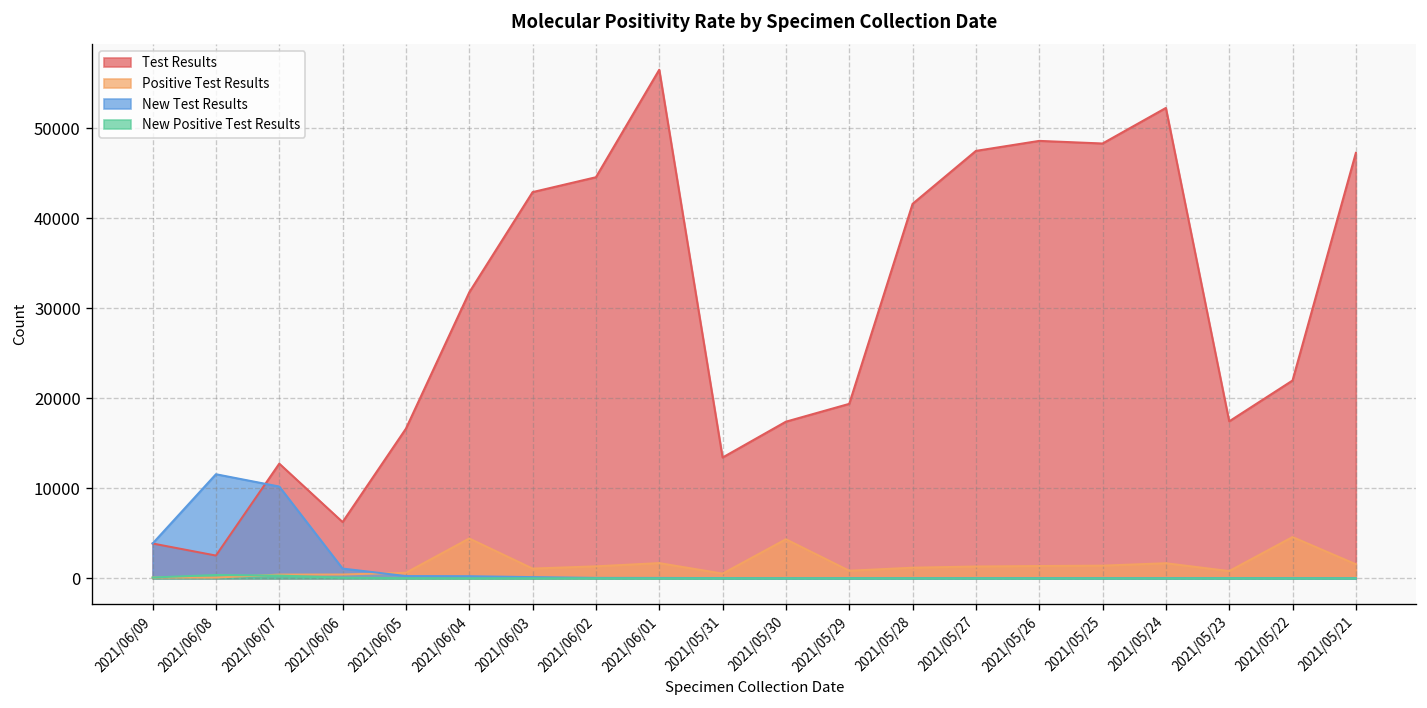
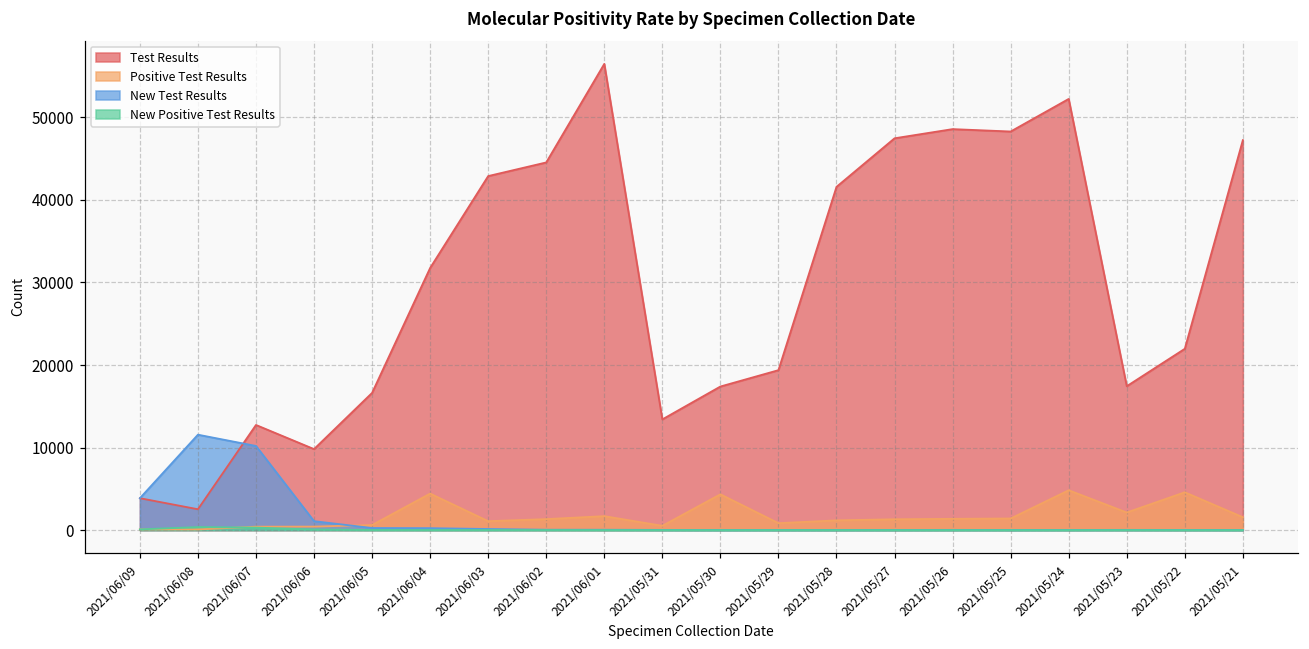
  {
    "Test Results": {
      "2021/06/08": 3000,
      "2021/06/07": 13000,
-     "2021/06/06": 6000,
+     "2021/06/06": 10000,
      "2021/06/05": 17000,
      "2021/06/04": 32000,
      "2021/06/03": 43000,
      "2021/06/02": 45000,
      "2021/06/01": 56000,
      "2021/05/31": 13000,
      "2021/05/30": 17000,
      "2021/05/29": 19000,
      "2021/05/28": 42000,
      "2021/05/27": 47000,
      "2021/05/26": 49000,
      "2021/05/25": 48000,
      "2021/05/24": 52000,
      "2021/05/23": 17000,
      "2021/05/22": 22000,
      "2021/05/21": 47000
    },
    "Positive Test Results": {
      "2021/06/06": 0,
      "2021/06/05": 1000,
      "2021/06/04": 4000,
      "2021/06/03": 1000,
      "2021/06/02": 1000,
      "2021/06/01": 2000,
      "2021/05/31": 1000,
      "2021/05/30": 4000,
      "2021/05/29": 1000,
      "2021/05/28": 1000,
      "2021/05/27": 1000,
      "2021/05/26": 1000,
      "2021/05/25": 1000,
-     "2021/05/24": 2000,
-     "2021/05/23": 1000,
+     "2021/05/24": 5000,
+     "2021/05/23": 2000,
      "2021/05/22": 5000,
      "2021/05/21": 2000
    },
    "New Test Results": {
      "2021/06/08": 12000,
      "2021/06/07": 10000,
      "2021/06/06": 1000
    },
    "New Positive Test Results": {
      "2021/06/06": 0
    }
  }
